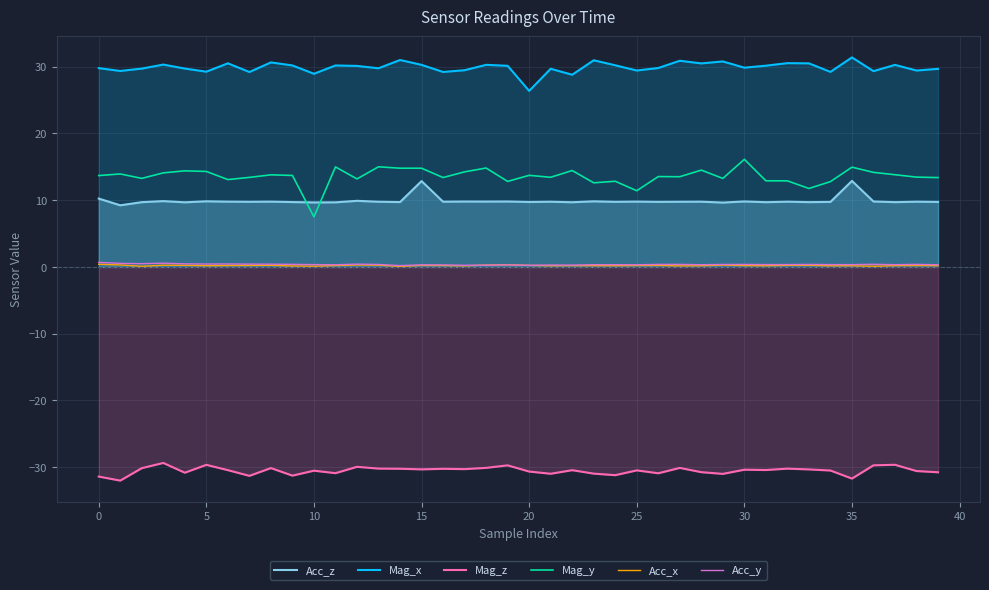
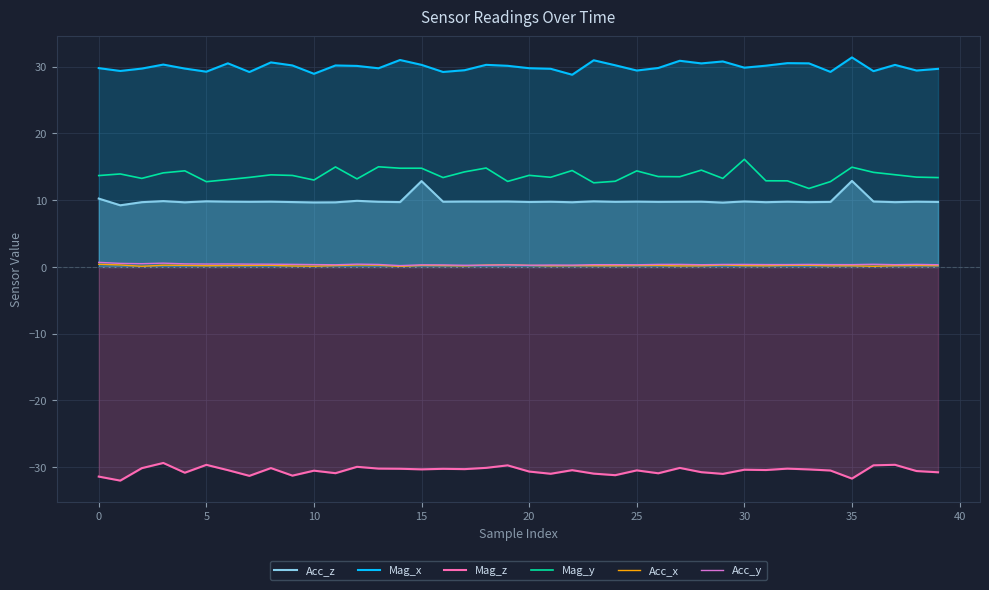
  {
    "Acc_z": {
      "0": 10,
      "5": 10,
      "10": 10,
      "15": 13,
      "20": 10,
      "25": 10,
      "30": 10,
      "35": 13
    },
    "Mag_x": {
      "0": 30,
      "5": 29,
      "10": 29,
      "15": 30,
-     "20": 26,
+     "20": 30,
      "25": 29,
      "30": 30,
      "35": 31
    },
    "Mag_y": {
      "0": 14,
-     "5": 14,
-     "10": 8,
+     "5": 13,
+     "10": 13,
      "15": 15,
      "20": 14,
-     "25": 11,
+     "25": 14,
      "30": 16,
      "35": 15
    }
  }
